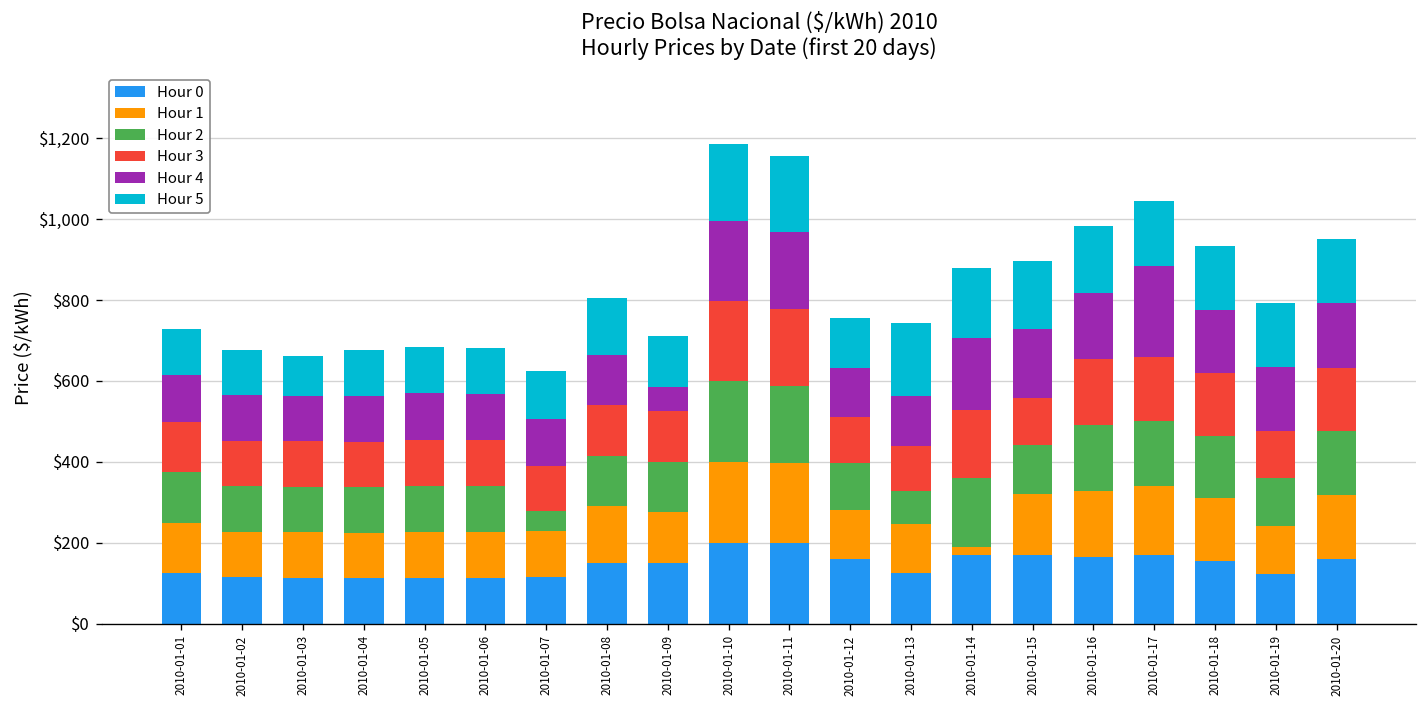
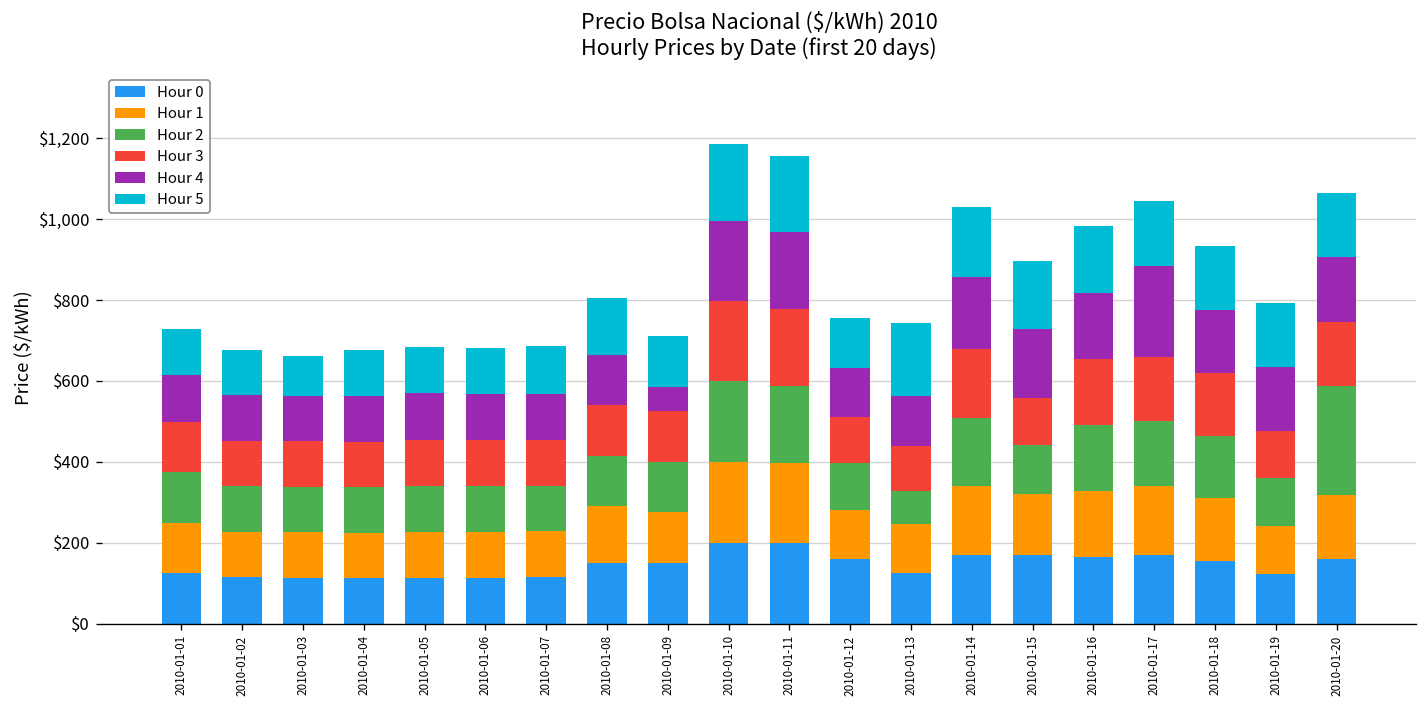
  {
    "Hour 1": {
      "2010-01-01": "$120",
      "2010-01-02": "$110",
      "2010-01-03": "$110",
      "2010-01-04": "$110",
      "2010-01-05": "$110",
      "2010-01-06": "$110",
      "2010-01-07": "$110",
      "2010-01-08": "$140",
      "2010-01-09": "$120",
      "2010-01-10": "$200",
      "2010-01-11": "$200",
      "2010-01-12": "$120",
      "2010-01-13": "$120",
-     "2010-01-14": "$20",
+     "2010-01-14": "$170",
      "2010-01-15": "$150",
      "2010-01-16": "$160",
      "2010-01-17": "$170",
      "2010-01-18": "$150",
      "2010-01-19": "$120",
      "2010-01-20": "$160"
    },
    "Hour 2": {
      "2010-01-01": "$120",
      "2010-01-02": "$110",
      "2010-01-03": "$110",
      "2010-01-04": "$110",
      "2010-01-05": "$110",
      "2010-01-06": "$110",
-     "2010-01-07": "$50",
+     "2010-01-07": "$110",
      "2010-01-08": "$120",
      "2010-01-09": "$120",
      "2010-01-10": "$200",
      "2010-01-11": "$190",
      "2010-01-12": "$120",
      "2010-01-13": "$80",
      "2010-01-14": "$170",
      "2010-01-15": "$120",
      "2010-01-16": "$160",
      "2010-01-17": "$160",
      "2010-01-18": "$150",
      "2010-01-19": "$120",
-     "2010-01-20": "$160"
+     "2010-01-20": "$270"
    },
    "Hour 3": {
      "2010-01-01": "$120",
      "2010-01-02": "$110",
      "2010-01-03": "$110",
      "2010-01-04": "$110",
      "2010-01-05": "$110",
      "2010-01-06": "$110",
      "2010-01-07": "$110",
      "2010-01-08": "$120",
      "2010-01-09": "$120",
      "2010-01-10": "$200",
      "2010-01-11": "$190",
      "2010-01-12": "$110",
      "2010-01-13": "$110",
      "2010-01-14": "$170",
      "2010-01-15": "$120",
      "2010-01-16": "$160",
      "2010-01-17": "$160",
      "2010-01-18": "$150",
      "2010-01-19": "$120",
      "2010-01-20": "$160"
    },
    "Hour 4": {
      "2010-01-01": "$120",
      "2010-01-02": "$110",
      "2010-01-03": "$110",
      "2010-01-04": "$110",
      "2010-01-05": "$110",
      "2010-01-06": "$110",
      "2010-01-07": "$110",
      "2010-01-08": "$120",
      "2010-01-09": "$60",
      "2010-01-10": "$200",
      "2010-01-11": "$190",
      "2010-01-12": "$120",
      "2010-01-13": "$120",
      "2010-01-14": "$180",
      "2010-01-15": "$170",
      "2010-01-16": "$160",
      "2010-01-17": "$230",
      "2010-01-18": "$160",
      "2010-01-19": "$160",
      "2010-01-20": "$160"
    }
  }
